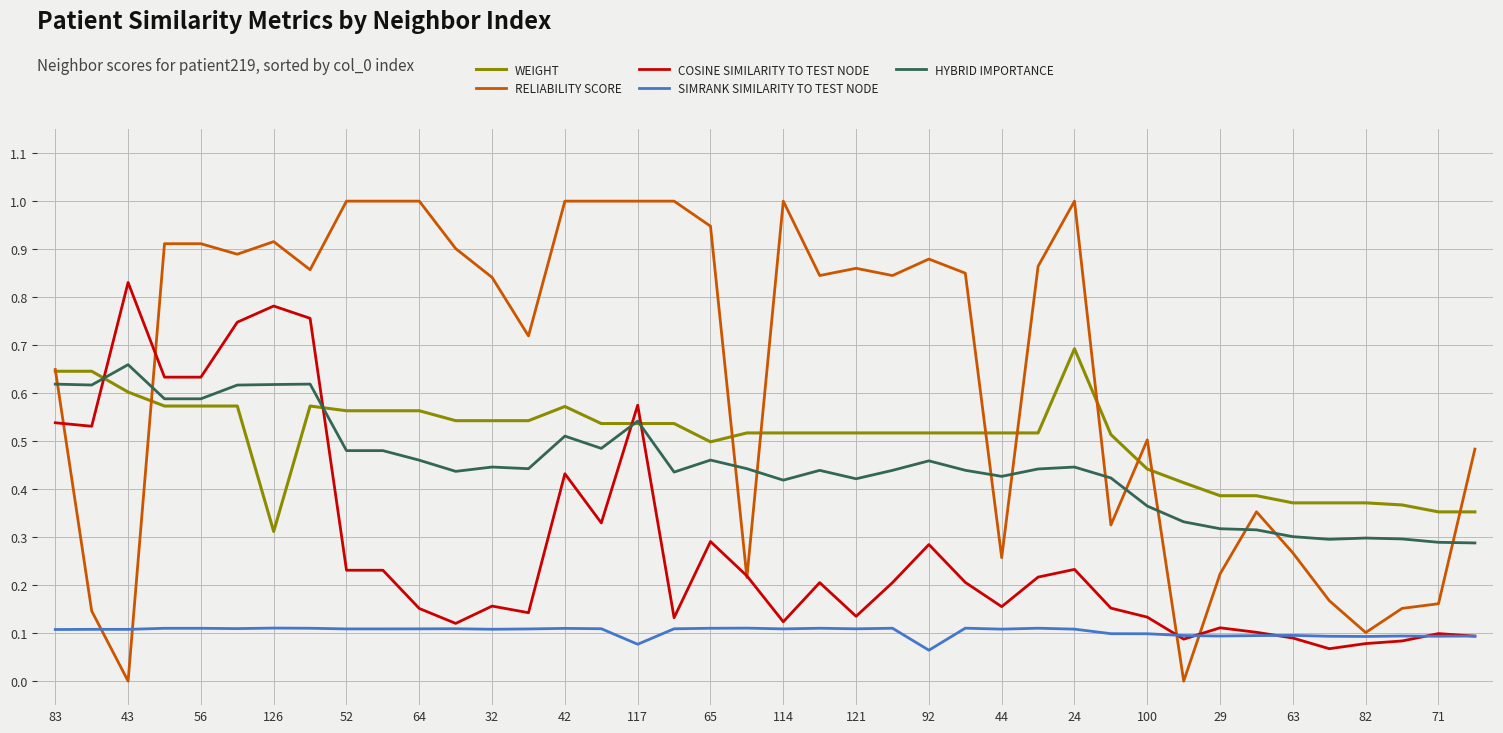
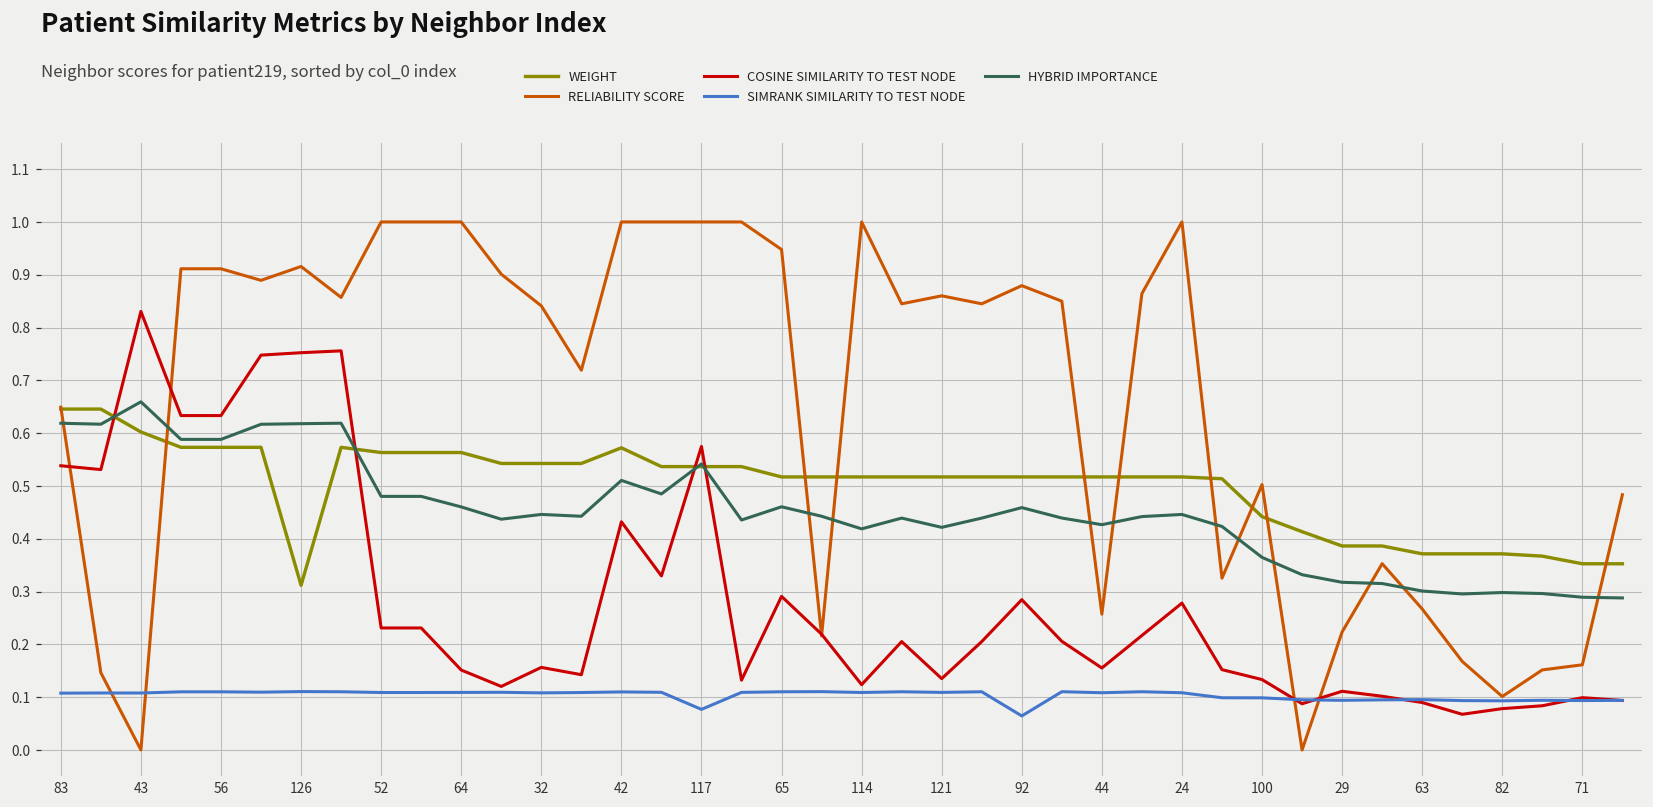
  {
    "WEIGHT": {
      "43": 0.60,
      "56": 0.57,
      "126": 0.31,
      "52": 0.56,
      "64": 0.56,
      "32": 0.54,
      "42": 0.57,
-     "65": 0.50,
+     "65": 0.52,
      "114": 0.52,
      "121": 0.52,
      "92": 0.52,
      "44": 0.52,
-     "24": 0.69,
+     "24": 0.52,
      "100": 0.44,
      "63": 0.37,
      "82": 0.37,
      "71": 0.35
    },
    "RELIABILITY SCORE": {
      "43": 0.00,
      "56": 0.91,
      "126": 0.92,
      "52": 1.00,
      "64": 1.00,
      "32": 0.84,
      "42": 1.00,
      "117": 1.00,
      "65": 0.95,
      "114": 1.00,
      "121": 0.86,
      "92": 0.88,
      "44": 0.26,
      "24": 1.00,
      "100": 0.50,
      "63": 0.27,
      "82": 0.10,
      "71": 0.16
    },
    "COSINE SIMILARITY TO TEST NODE": {
      "83": 0.54,
      "43": 0.83,
      "56": 0.63,
-     "126": 0.78,
+     "126": 0.75,
      "52": 0.23,
      "64": 0.15,
      "32": 0.16,
      "42": 0.43,
      "117": 0.57,
      "65": 0.29,
      "114": 0.12,
      "121": 0.14,
      "92": 0.28,
      "44": 0.16,
-     "24": 0.23,
+     "24": 0.28,
      "100": 0.13,
      "63": 0.09,
      "82": 0.08,
      "71": 0.10
    },
    "SIMRANK SIMILARITY TO TEST NODE": {
      "83": 0.11,
      "43": 0.11,
      "56": 0.11,
      "126": 0.11,
      "52": 0.11,
      "64": 0.11,
      "32": 0.11,
      "42": 0.11,
      "117": 0.08,
      "65": 0.11,
      "114": 0.11,
      "121": 0.11,
      "92": 0.06,
      "44": 0.11,
      "24": 0.11,
      "100": 0.10,
      "63": 0.10,
      "82": 0.09,
      "71": 0.09
    },
    "HYBRID IMPORTANCE": {
      "83": 0.62,
      "43": 0.66,
      "56": 0.59,
      "126": 0.62,
      "52": 0.48,
      "64": 0.46,
      "32": 0.45,
      "42": 0.51,
      "65": 0.46,
      "114": 0.42,
      "121": 0.42,
      "92": 0.46,
      "44": 0.43,
      "24": 0.45,
      "100": 0.36,
      "63": 0.30,
      "82": 0.30,
      "71": 0.29
    }
  }
